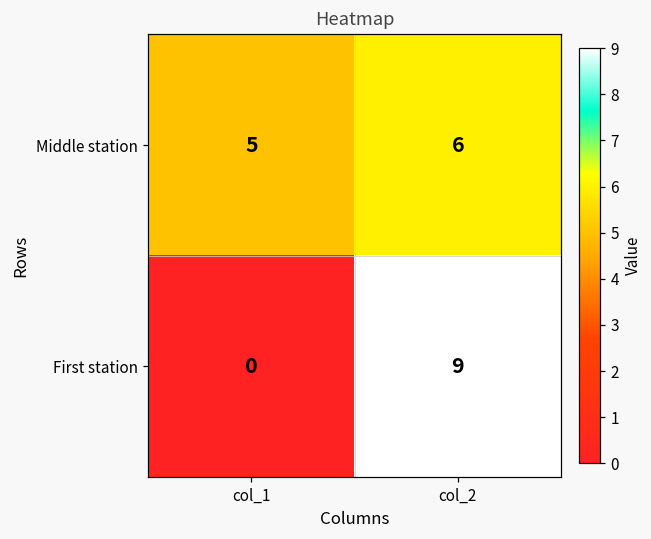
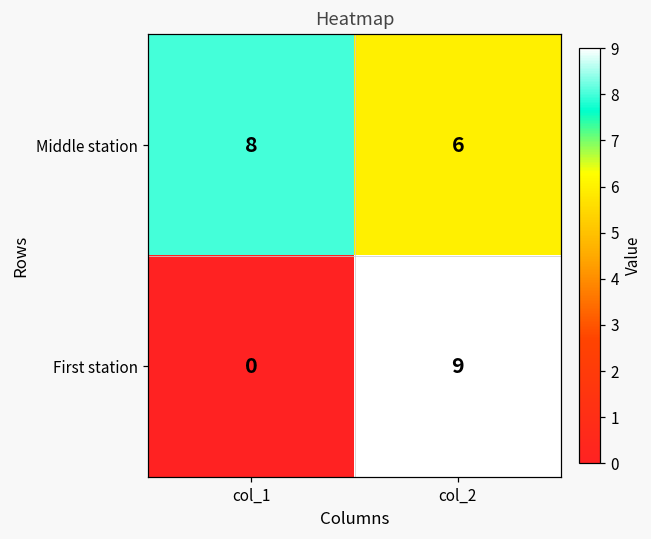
  {
    "Middle station": {
-     "col_1": 5,
+     "col_1": 8,
      "col_2": 6
    },
    "First station": {
      "col_1": 0,
      "col_2": 9
    }
  }
